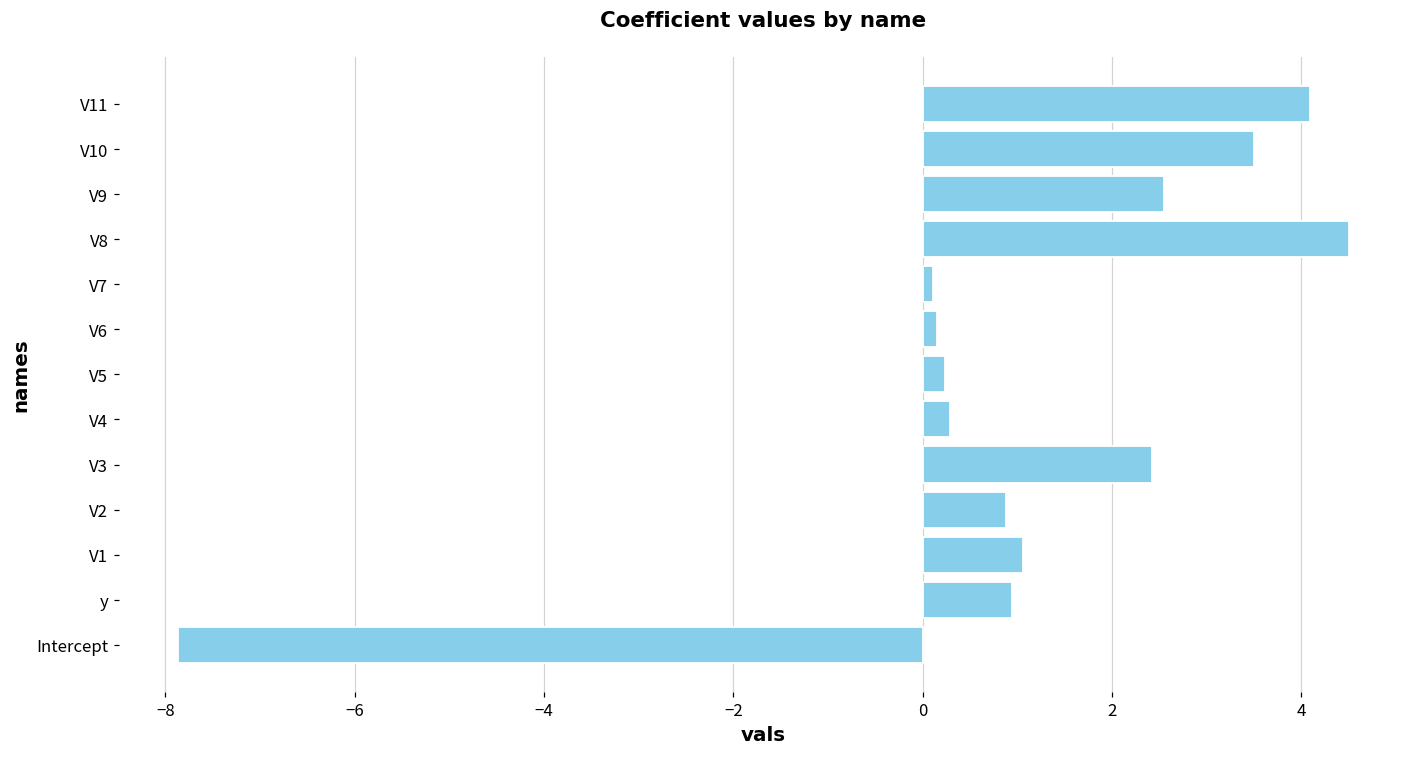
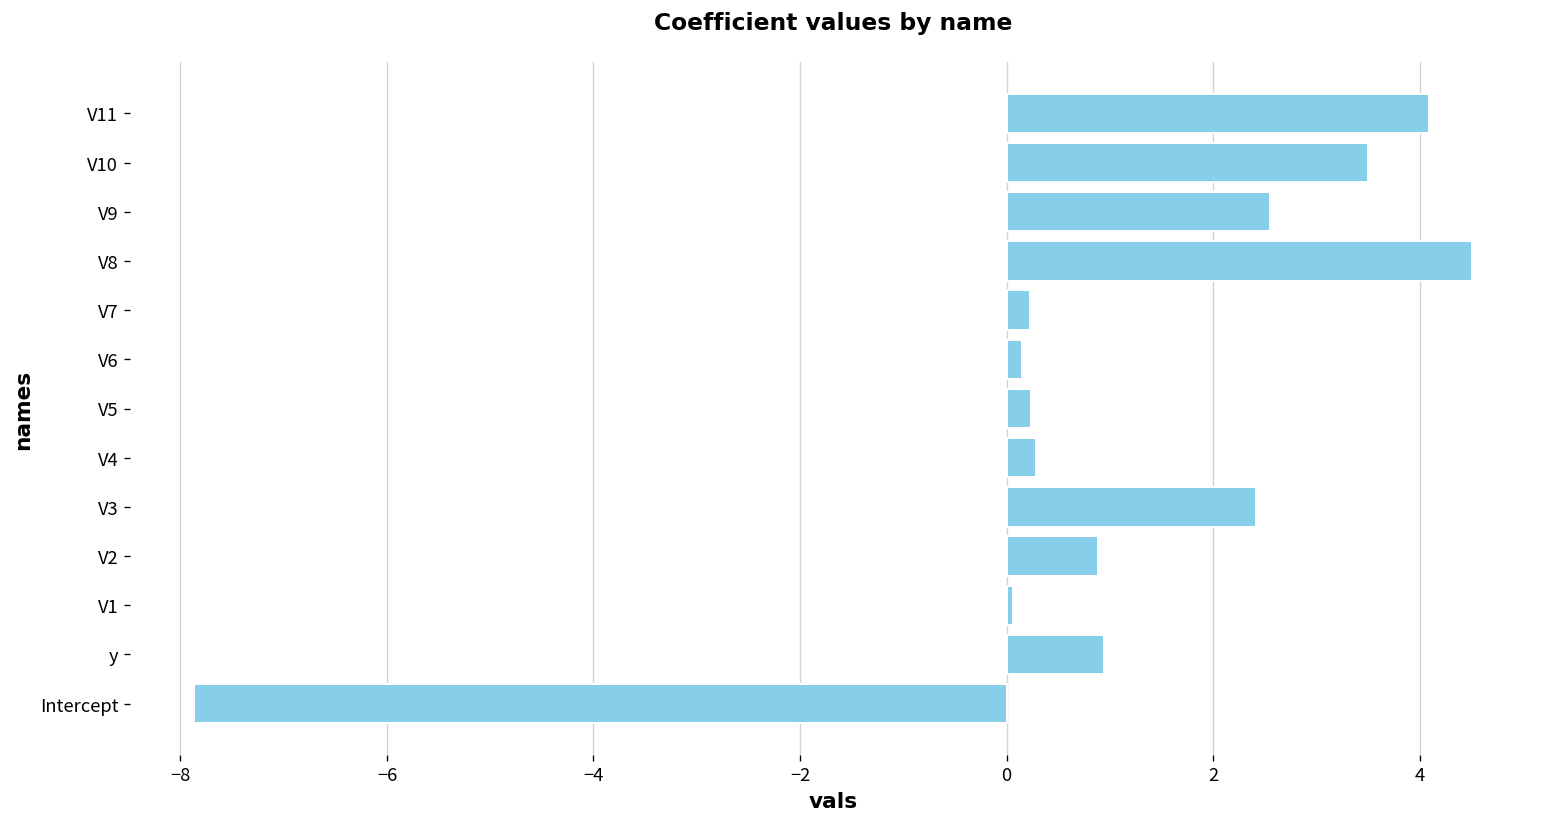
  {
    "V11": 4.1,
    "V10": 3.5,
    "V9": 2.6,
    "V8": 4.5,
-   "V7": 0.1,
+   "V7": 0.2,
    "V6": 0.2,
    "V5": 0.2,
    "V4": 0.3,
    "V3": 2.4,
    "V2": 0.9,
-   "V1": 1.1,
+   "V1": 0.1,
    "y": 0.9,
    "Intercept": -7.9
  }
